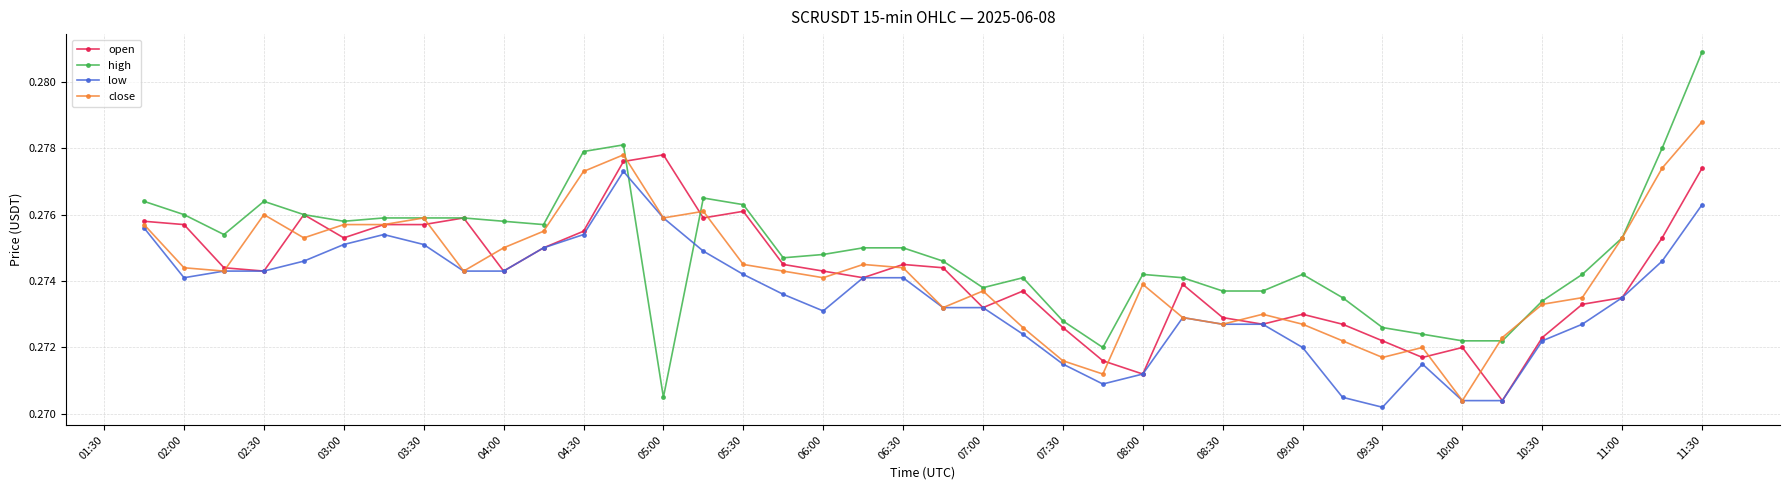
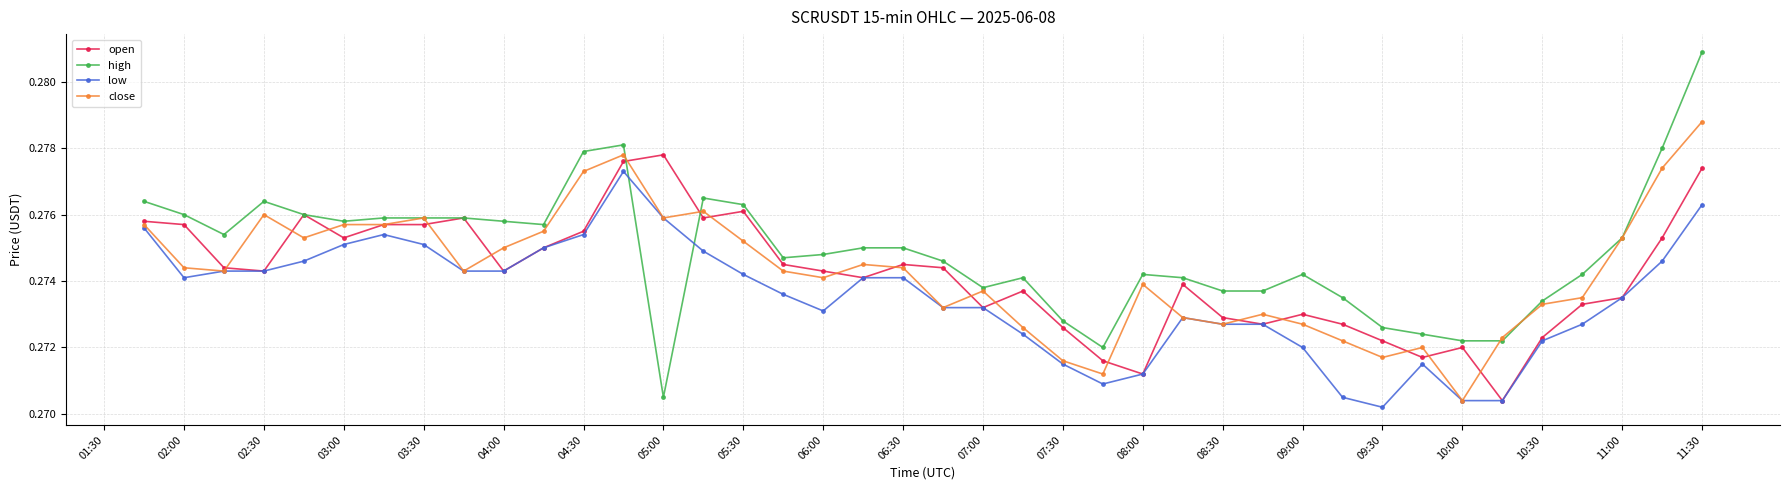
  {
    "open": {
      "02:00": 0.2757,
      "03:00": 0.2753,
      "03:30": 0.2757,
      "04:30": 0.2755,
      "05:00": 0.2778,
      "05:30": 0.2761,
      "06:00": 0.2743,
      "06:30": 0.2745,
      "07:30": 0.2726,
      "08:30": 0.2729,
      "09:00": 0.2730,
      "09:30": 0.2722,
      "10:00": 0.2720,
      "10:30": 0.2723,
      "11:30": 0.2774
    },
    "high": {
      "02:00": 0.2760,
      "02:30": 0.2764,
      "03:00": 0.2758,
      "04:00": 0.2758,
      "04:30": 0.2779,
      "05:00": 0.2705,
      "05:30": 0.2763,
      "06:00": 0.2748,
      "06:30": 0.2750,
      "07:00": 0.2738,
      "07:30": 0.2728,
      "08:00": 0.2742,
      "08:30": 0.2737,
      "09:00": 0.2742,
      "09:30": 0.2726,
      "10:00": 0.2722,
      "10:30": 0.2734,
      "11:30": 0.2809
    },
    "low": {
      "02:00": 0.2741,
      "03:00": 0.2751,
      "03:30": 0.2751,
      "04:30": 0.2754,
      "05:30": 0.2742,
      "06:00": 0.2731,
      "06:30": 0.2741,
      "07:30": 0.2715,
      "09:00": 0.2720,
      "09:30": 0.2702,
      "10:30": 0.2722,
      "11:30": 0.2763
    },
    "close": {
      "02:00": 0.2744,
      "02:30": 0.2760,
      "03:00": 0.2757,
      "04:00": 0.2750,
      "04:30": 0.2773,
-     "05:30": 0.2745,
+     "05:30": 0.2752,
      "06:00": 0.2741,
      "06:30": 0.2744,
      "07:00": 0.2737,
      "07:30": 0.2716,
      "08:00": 0.2739,
      "09:00": 0.2727,
      "09:30": 0.2717,
      "10:30": 0.2733,
      "11:30": 0.2788
    }
  }
